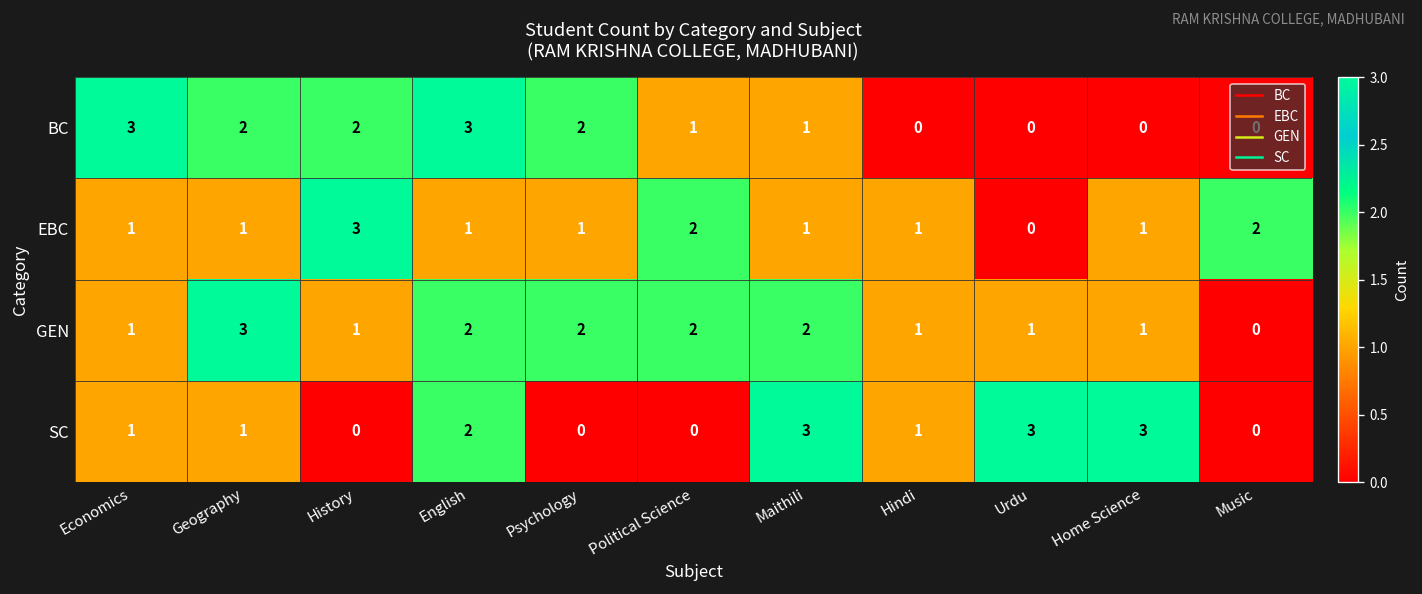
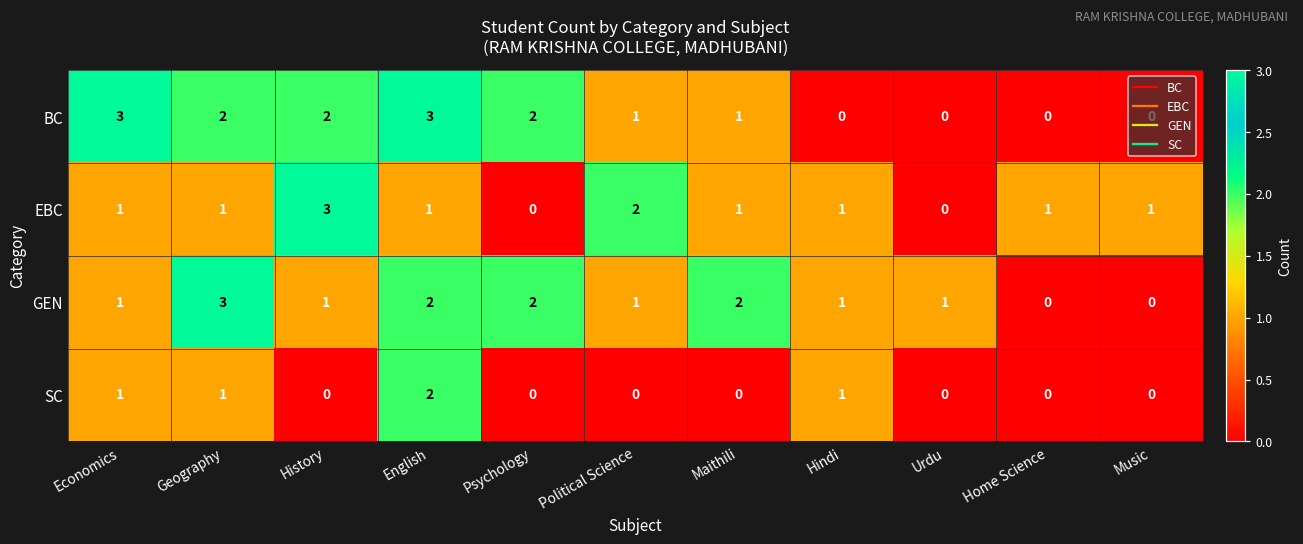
  {
    "BC": {
      "Economics": 3,
      "Geography": 2,
      "History": 2,
      "English": 3,
      "Psychology": 2,
      "Political Science": 1,
      "Maithili": 1,
      "Hindi": 0,
      "Urdu": 0,
      "Home Science": 0
    },
    "EBC": {
      "Economics": 1,
      "Geography": 1,
      "History": 3,
      "English": 1,
-     "Psychology": 1,
+     "Psychology": 0,
      "Political Science": 2,
      "Maithili": 1,
      "Hindi": 1,
      "Urdu": 0,
      "Home Science": 1,
-     "Music": 2
+     "Music": 1
    },
    "GEN": {
      "Economics": 1,
      "Geography": 3,
      "History": 1,
      "English": 2,
      "Psychology": 2,
-     "Political Science": 2,
+     "Political Science": 1,
      "Maithili": 2,
      "Hindi": 1,
      "Urdu": 1,
-     "Home Science": 1,
+     "Home Science": 0,
      "Music": 0
    },
    "SC": {
      "Economics": 1,
      "Geography": 1,
      "History": 0,
      "English": 2,
      "Psychology": 0,
      "Political Science": 0,
-     "Maithili": 3,
+     "Maithili": 0,
      "Hindi": 1,
-     "Urdu": 3,
-     "Home Science": 3,
+     "Urdu": 0,
+     "Home Science": 0,
      "Music": 0
    }
  }
